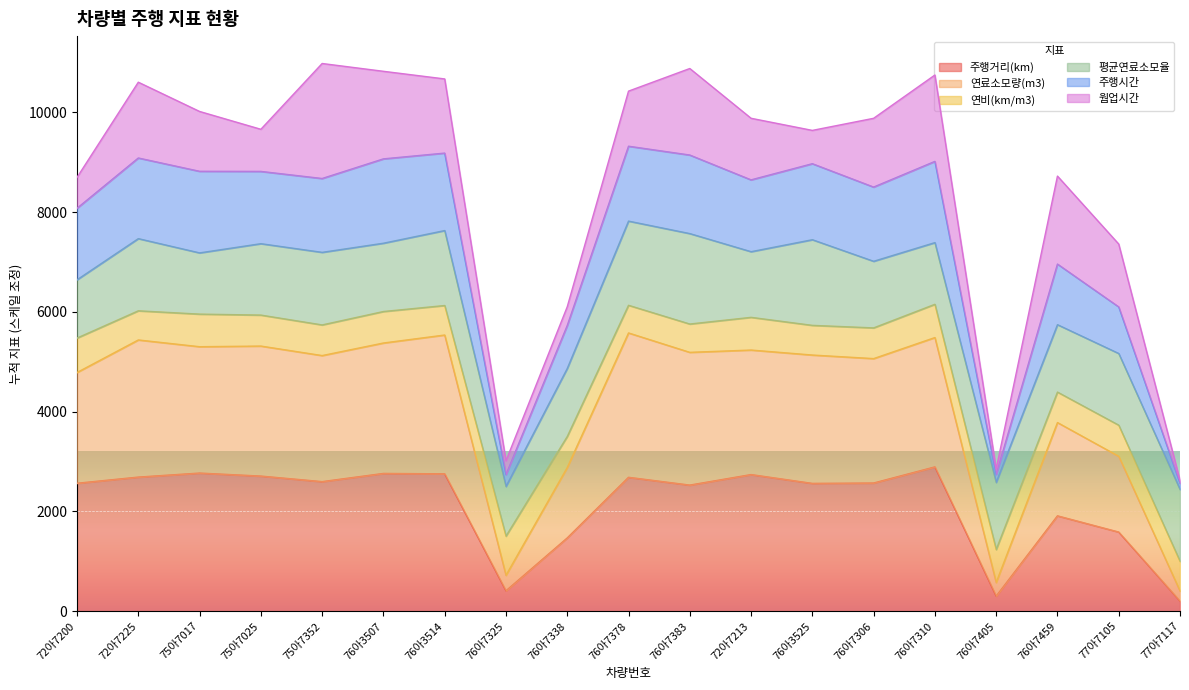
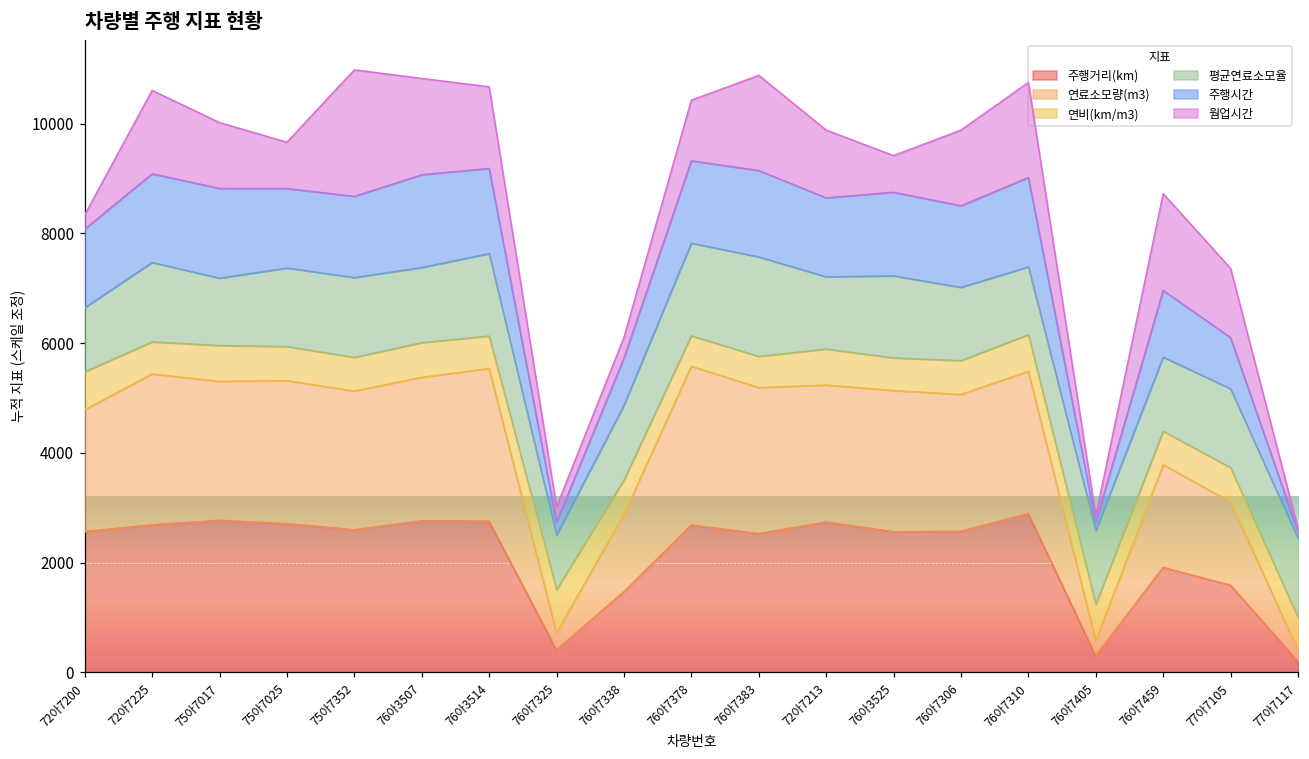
  {
    "주행거리(km)": {
      "72아7200": 2600,
      "72아7225": 2700,
      "75아7017": 2800,
      "75아7025": 2700,
      "75아7352": 2600,
      "76아3507": 2800,
      "76아3514": 2800,
      "76아7325": 400,
      "76아7338": 1500,
      "76아7378": 2700,
      "76아7383": 2500,
      "72아7213": 2700,
      "76아3525": 2600,
      "76아7306": 2600,
      "76아7310": 2900,
      "76아7405": 300,
      "76아7459": 1900,
      "77아7105": 1600,
      "77아7117": 200
    },
    "평균연료소모율": {
      "72아7200": 1200,
      "72아7225": 1400,
      "75아7017": 1200,
      "75아7025": 1400,
      "75아7352": 1500,
      "76아3507": 1400,
      "76아3514": 1500,
      "76아7325": 1000,
      "76아7338": 1400,
      "76아7378": 1700,
      "76아7383": 1800,
      "72아7213": 1300,
-     "76아3525": 1700,
+     "76아3525": 1500,
      "76아7306": 1300,
      "76아7310": 1200,
      "76아7405": 1300,
      "76아7459": 1400,
      "77아7105": 1400,
      "77아7117": 1400
    },
    "주행시간": {
      "72아7200": 1400,
      "72아7225": 1600,
      "75아7017": 1600,
      "75아7025": 1400,
      "75아7352": 1500,
      "76아3507": 1700,
      "76아3514": 1600,
      "76아7325": 200,
      "76아7338": 900,
      "76아7378": 1500,
      "76아7383": 1600,
      "72아7213": 1400,
      "76아3525": 1500,
      "76아7306": 1500,
      "76아7310": 1600,
      "76아7405": 200,
      "76아7459": 1200,
      "77아7105": 900,
      "77아7117": 100
    },
    "웜업시간": {
-     "72아7200": 600,
+     "72아7200": 300,
      "72아7225": 1500,
      "75아7017": 1200,
      "75아7025": 800,
      "75아7352": 2300,
      "76아3507": 1800,
      "76아3514": 1500,
      "76아7325": 300,
      "76아7338": 400,
      "76아7378": 1100,
      "76아7383": 1700,
      "72아7213": 1200,
      "76아3525": 700,
      "76아7306": 1400,
      "76아7405": 100,
      "76아7459": 1800,
      "77아7105": 1300,
      "77아7117": 100
    }
  }
